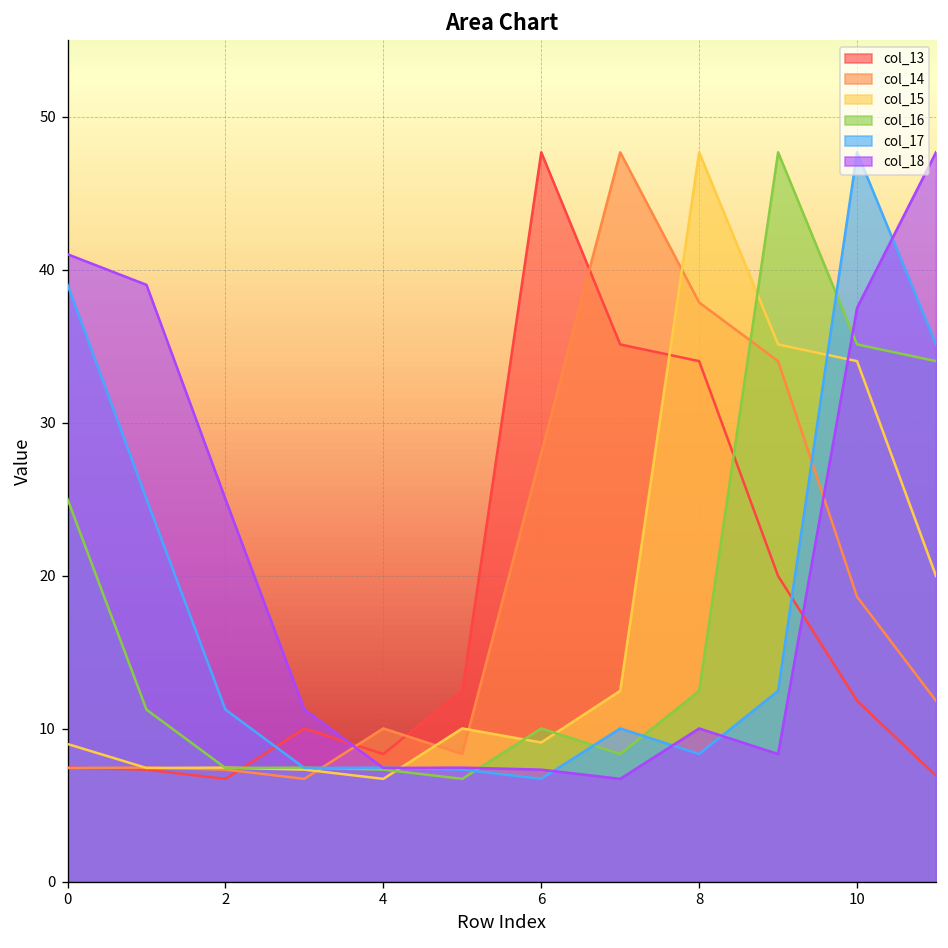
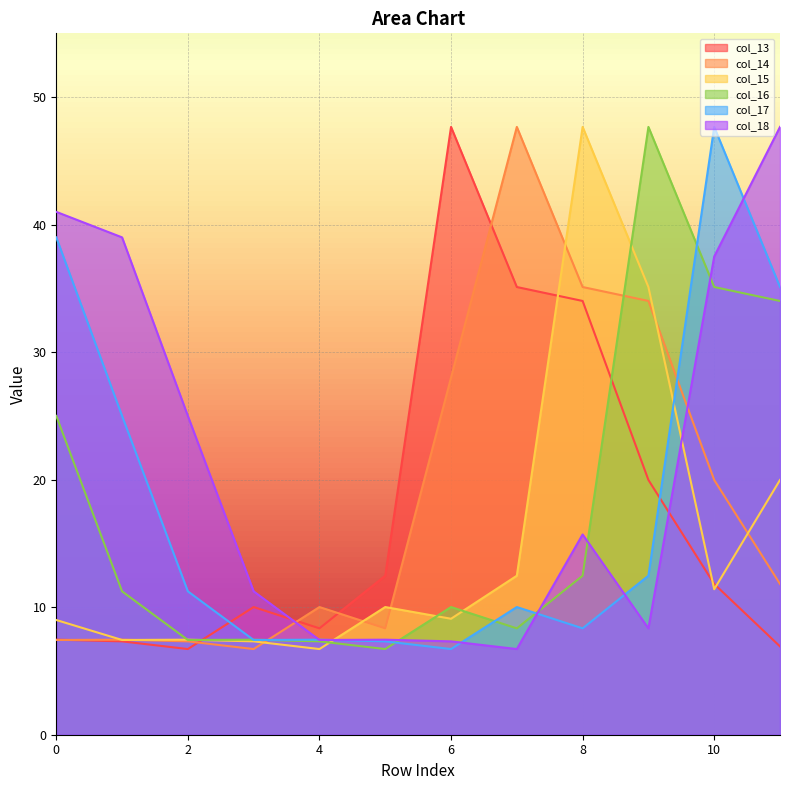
  {
    "col_13": {
      "2": 6.7,
      "4": 8.3,
      "6": 47.7,
      "8": 34.0,
      "10": 11.8
    },
    "col_14": {
      "4": 10.0,
      "6": 28.0,
-     "8": 37.8,
-     "10": 18.6
+     "8": 35.1,
+     "10": 20.0
    },
    "col_15": {
      "0": 9.0,
      "4": 6.7,
      "6": 9.1,
      "8": 47.7,
-     "10": 34.0
+     "10": 11.4
    },
    "col_16": {
      "0": 25.0,
      "6": 10.0,
      "8": 12.5,
      "10": 35.1
    },
    "col_17": {
      "0": 39.0,
      "2": 11.2,
      "6": 6.7,
      "8": 8.3
    },
    "col_18": {
      "0": 41.0,
      "2": 25.0,
      "6": 7.3,
-     "8": 10.0,
+     "8": 15.7,
      "10": 37.5
    }
  }
